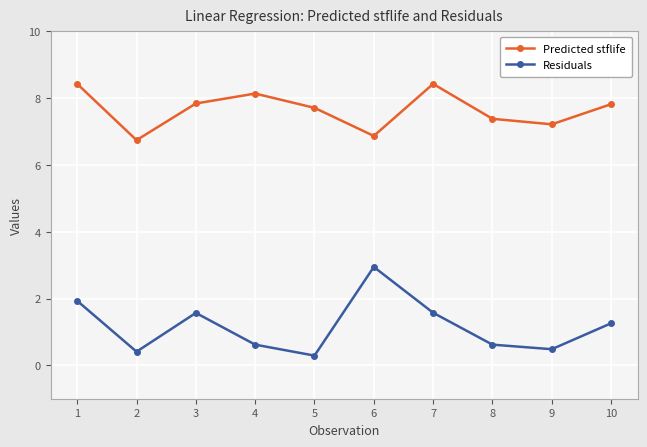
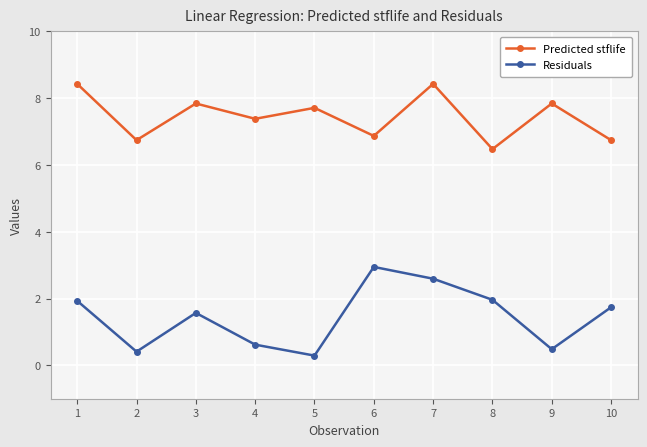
  {
    "Predicted stflife": {
      "1": 8.4,
      "2": 6.7,
      "3": 7.8,
-     "4": 8.1,
+     "4": 7.4,
      "5": 7.7,
      "6": 6.9,
      "7": 8.4,
-     "8": 7.4,
-     "9": 7.2,
-     "10": 7.8
+     "8": 6.5,
+     "9": 7.8,
+     "10": 6.7
    },
    "Residuals": {
      "1": 1.9,
      "2": 0.4,
      "3": 1.6,
      "4": 0.6,
      "5": 0.3,
      "6": 2.9,
-     "7": 1.6,
-     "8": 0.6,
+     "7": 2.6,
+     "8": 2.0,
      "9": 0.5,
-     "10": 1.3
+     "10": 1.7
    }
  }
